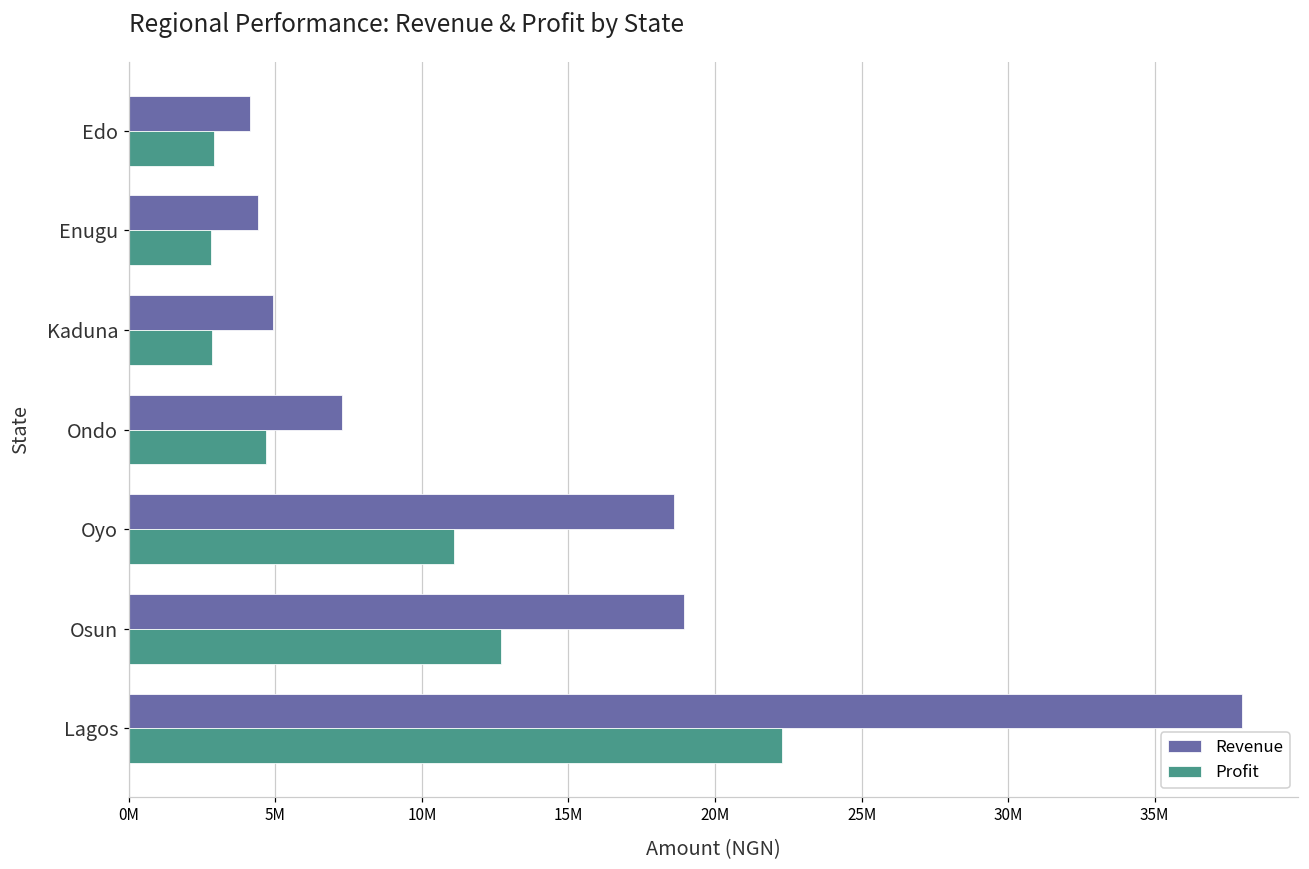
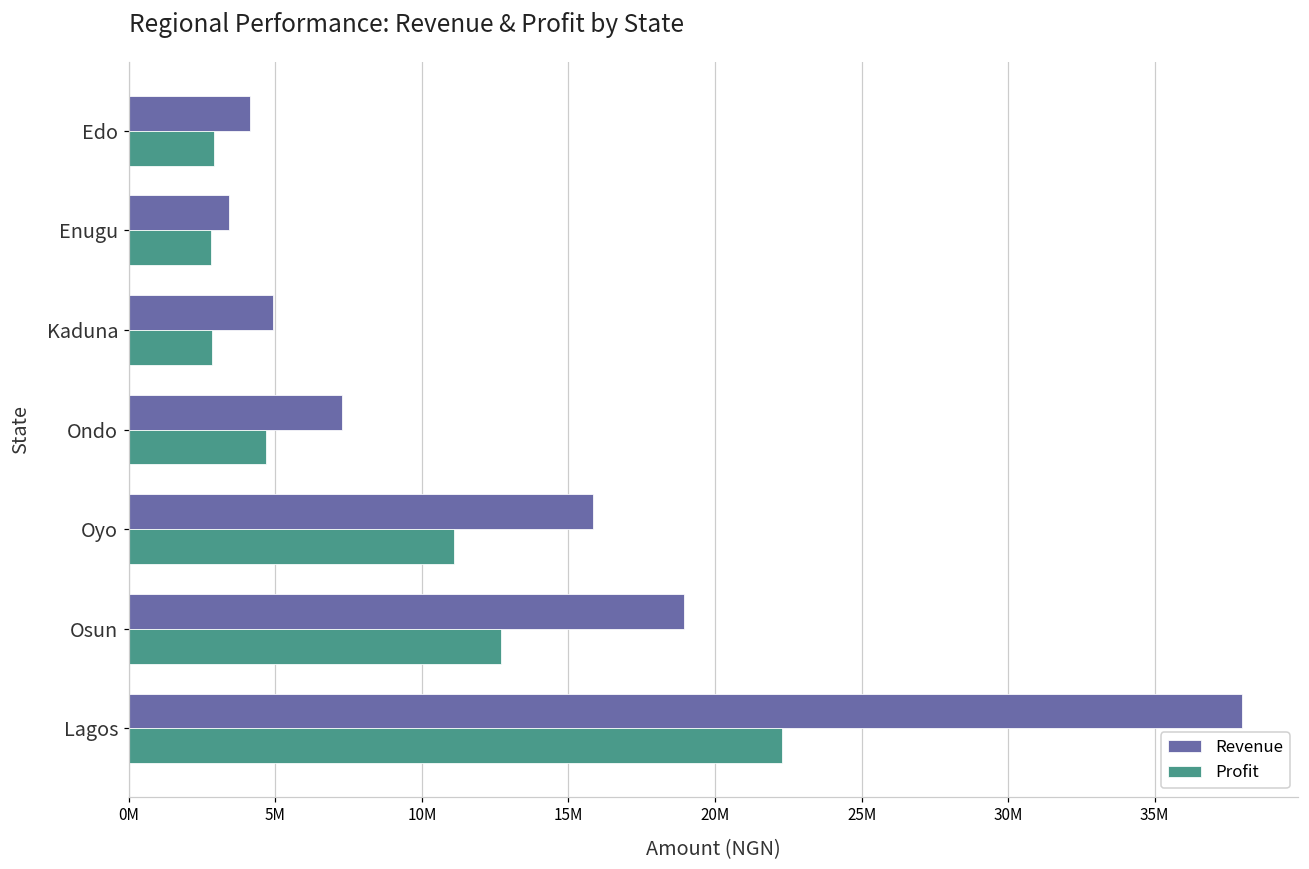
  {
    "Revenue": {
      "Edo": 4100000,
-     "Enugu": 4400000,
+     "Enugu": 3400000,
      "Kaduna": 4900000,
      "Ondo": 7300000,
-     "Oyo": 18600000,
+     "Oyo": 15900000,
      "Osun": 18900000,
      "Lagos": 38000000
    },
    "Profit": {
      "Edo": 2900000,
      "Enugu": 2800000,
      "Kaduna": 2800000,
      "Ondo": 4700000,
      "Oyo": 11100000,
      "Osun": 12700000,
      "Lagos": 22300000
    }
  }
